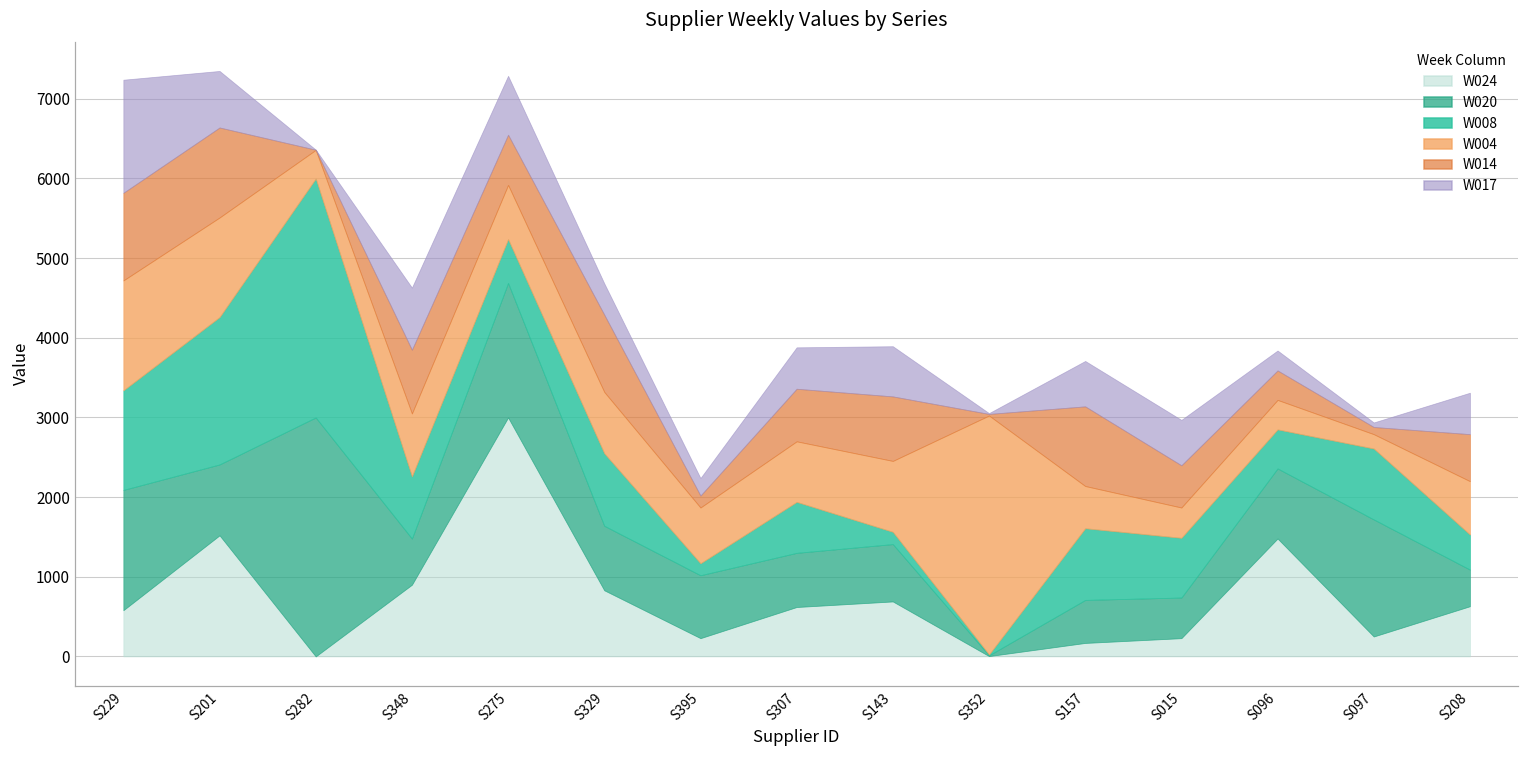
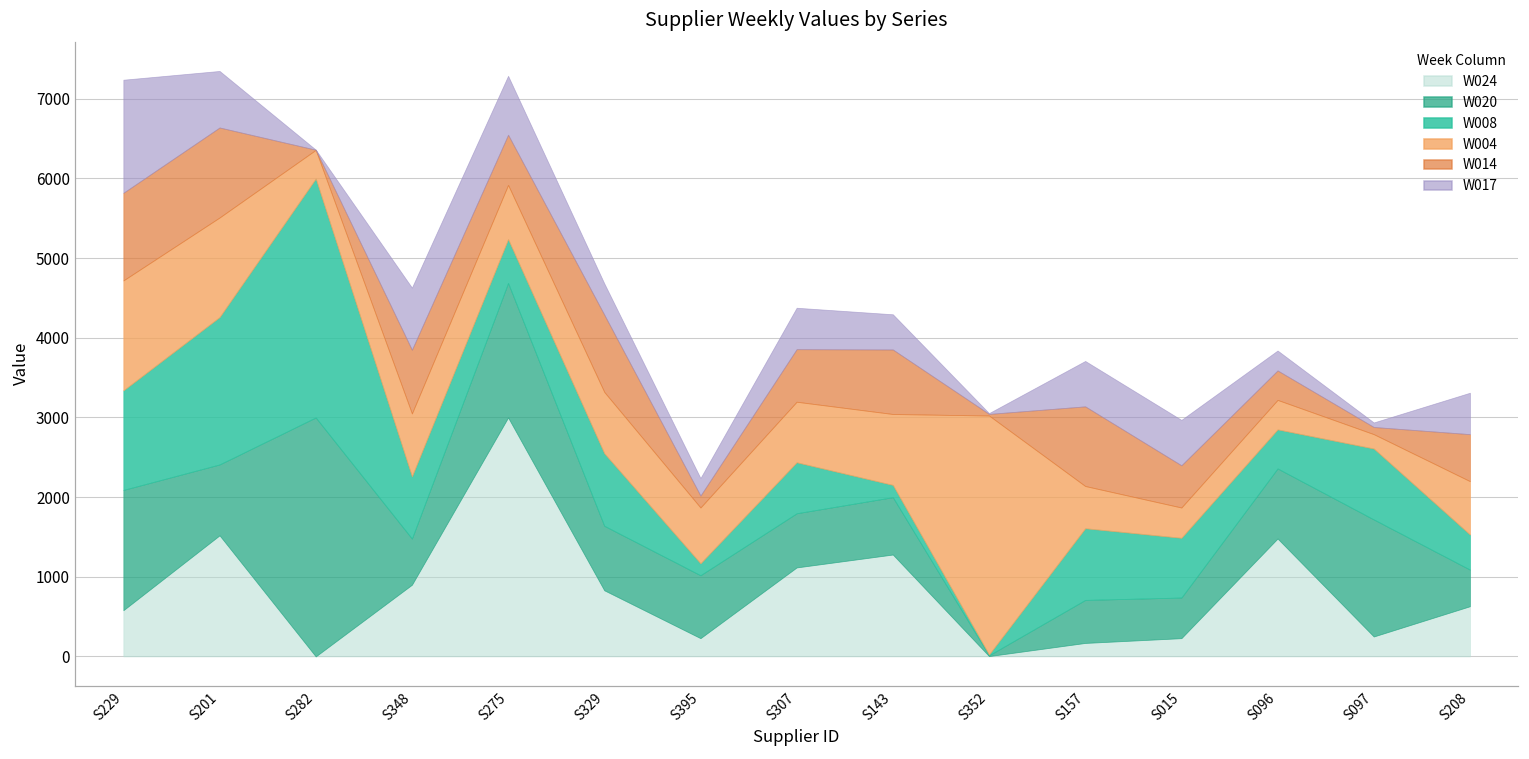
  {
    "W024": {
      "S229": 600,
      "S201": 1500,
      "S282": 0,
      "S348": 900,
      "S275": 3000,
      "S329": 800,
      "S395": 200,
-     "S307": 600,
-     "S143": 700,
+     "S307": 1100,
+     "S143": 1300,
      "S157": 200,
      "S015": 200,
      "S096": 1500,
      "S097": 300,
      "S208": 600
    },
    "W017": {
      "S229": 1400,
      "S201": 700,
      "S348": 800,
      "S275": 700,
      "S329": 400,
      "S395": 200,
      "S307": 500,
-     "S143": 600,
+     "S143": 400,
      "S157": 600,
      "S015": 600,
      "S096": 300,
      "S097": 100,
      "S208": 500
    }
  }
